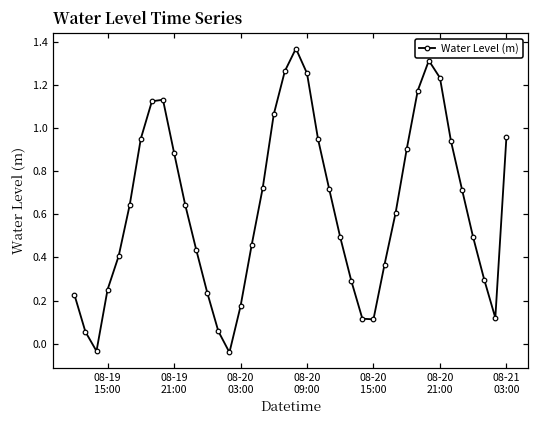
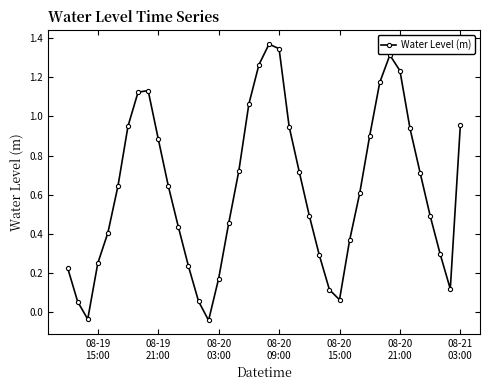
  {
    "08-19 15:00": 0.25,
    "08-19 21:00": 0.89,
    "08-20 03:00": 0.17,
-   "08-20 09:00": 1.25,
-   "08-20 15:00": 0.11,
+   "08-20 09:00": 1.35,
+   "08-20 15:00": 0.06,
    "08-20 21:00": 1.23,
    "08-21 03:00": 0.96
  }
